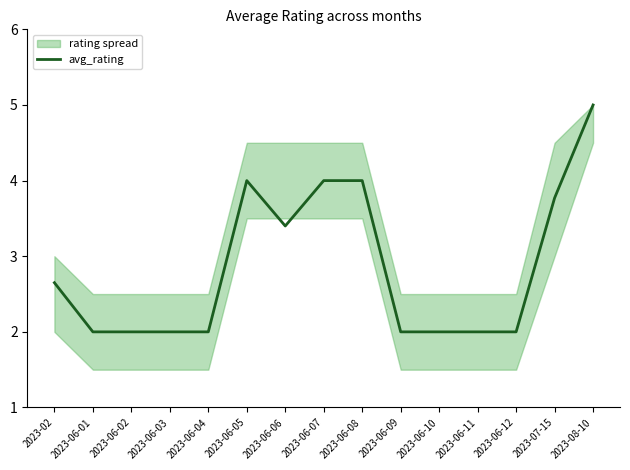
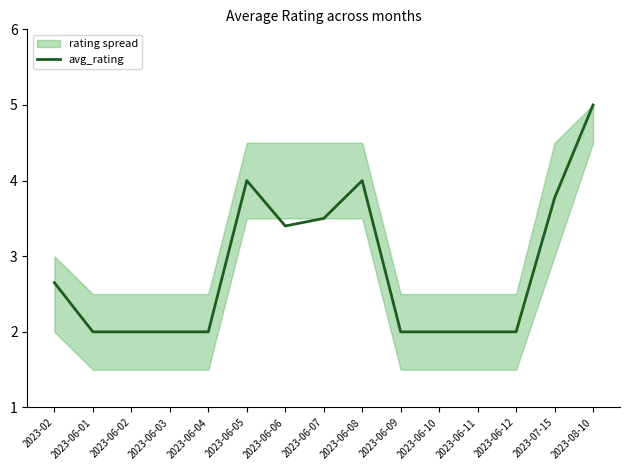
  {
    "avg_rating": {
      "2023-02": 2.7,
      "2023-06-01": 2.0,
      "2023-06-02": 2.0,
      "2023-06-03": 2.0,
      "2023-06-04": 2.0,
      "2023-06-05": 4.0,
      "2023-06-06": 3.4,
-     "2023-06-07": 4.0,
+     "2023-06-07": 3.5,
      "2023-06-08": 4.0,
      "2023-06-09": 2.0,
      "2023-06-10": 2.0,
      "2023-06-11": 2.0,
      "2023-06-12": 2.0,
      "2023-07-15": 3.8
    }
  }
